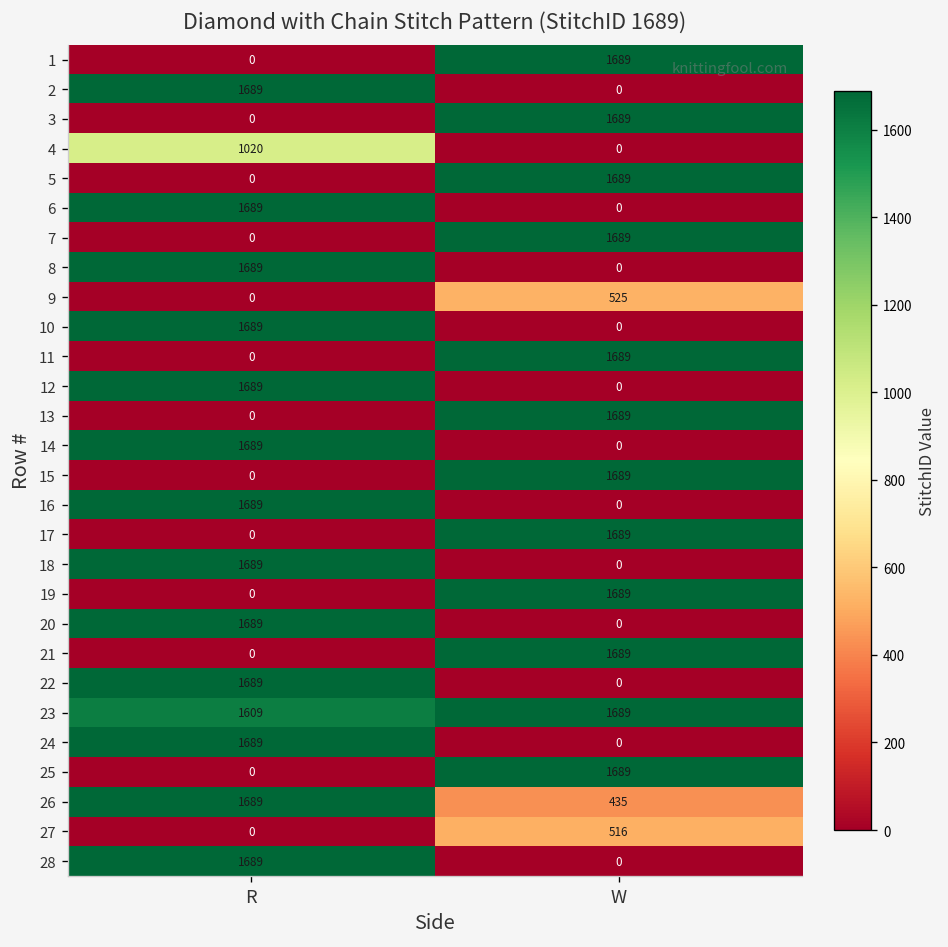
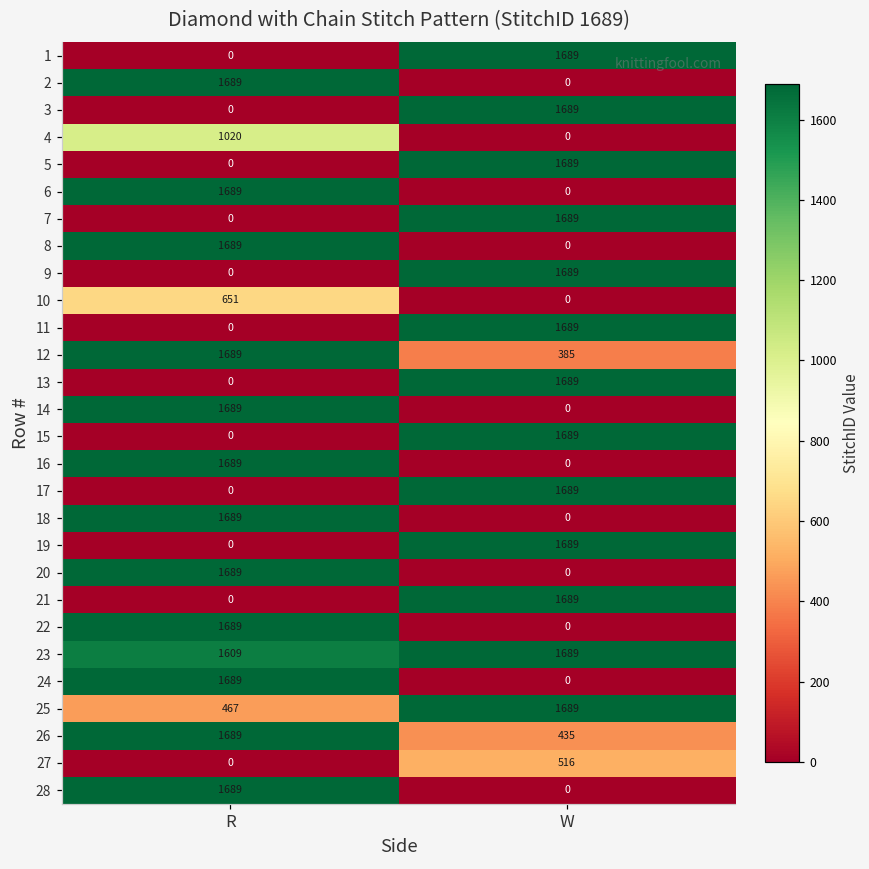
  {
    "1": {
      "R": 0
    },
    "2": {
      "R": 1689,
      "W": 0
    },
    "3": {
      "R": 0,
      "W": 1689
    },
    "4": {
      "R": 1020,
      "W": 0
    },
    "5": {
      "R": 0,
      "W": 1689
    },
    "6": {
      "R": 1689,
      "W": 0
    },
    "7": {
      "R": 0,
      "W": 1689
    },
    "8": {
      "R": 1689,
      "W": 0
    },
    "9": {
      "R": 0,
-     "W": 525
+     "W": 1689
    },
    "10": {
-     "R": 1689,
+     "R": 651,
      "W": 0
    },
    "11": {
      "R": 0,
      "W": 1689
    },
    "12": {
      "R": 1689,
-     "W": 0
+     "W": 385
    },
    "13": {
      "R": 0,
      "W": 1689
    },
    "14": {
      "R": 1689,
      "W": 0
    },
    "15": {
      "R": 0,
      "W": 1689
    },
    "16": {
      "R": 1689,
      "W": 0
    },
    "17": {
      "R": 0,
      "W": 1689
    },
    "18": {
      "R": 1689,
      "W": 0
    },
    "19": {
      "R": 0,
      "W": 1689
    },
    "20": {
      "R": 1689,
      "W": 0
    },
    "21": {
      "R": 0,
      "W": 1689
    },
    "22": {
      "R": 1689,
      "W": 0
    },
    "23": {
      "R": 1609,
      "W": 1689
    },
    "24": {
      "R": 1689,
      "W": 0
    },
    "25": {
-     "R": 0,
+     "R": 467,
      "W": 1689
    },
    "26": {
      "R": 1689,
      "W": 435
    },
    "27": {
      "R": 0,
      "W": 516
    },
    "28": {
      "R": 1689,
      "W": 0
    }
  }
